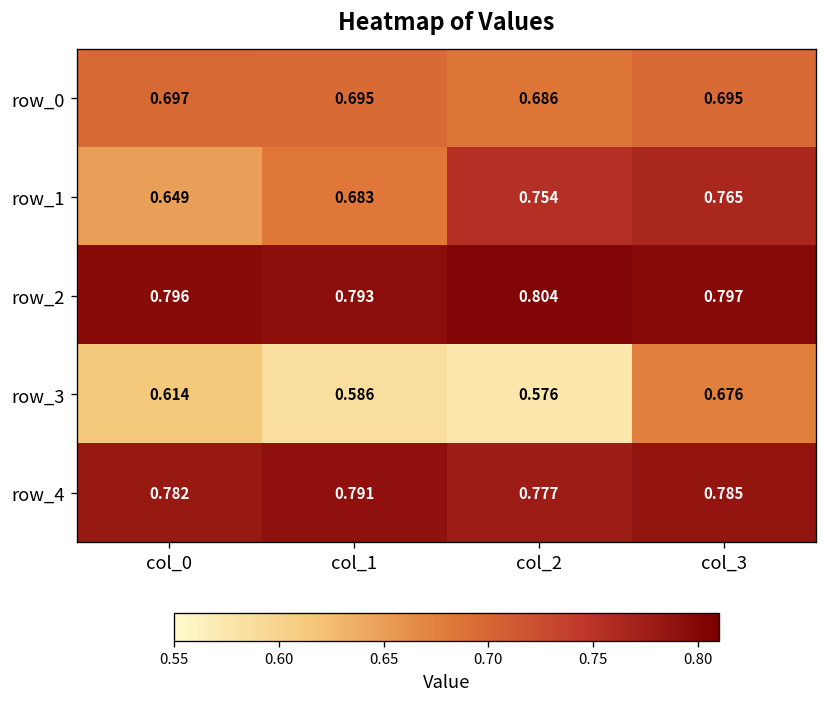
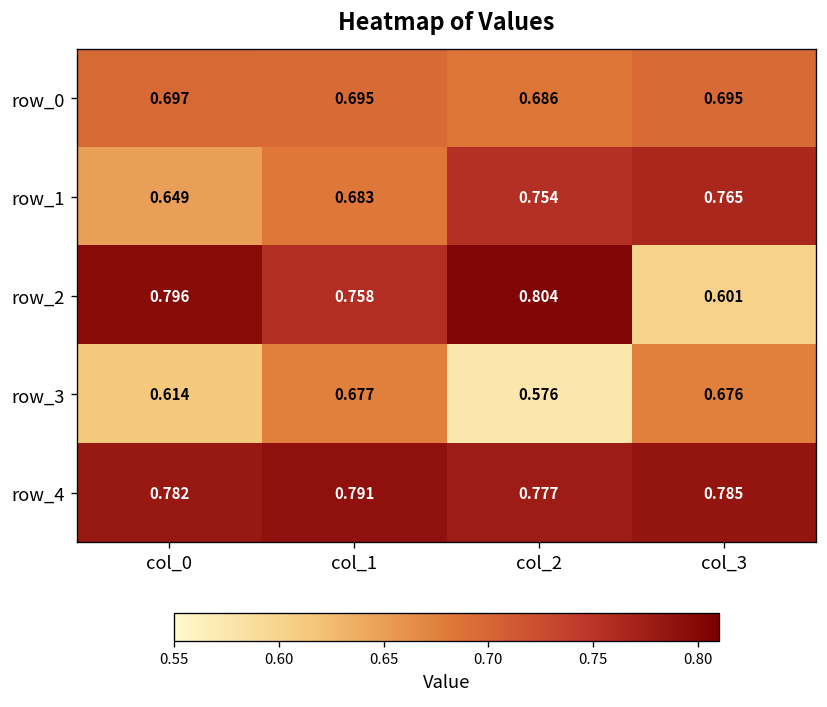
  {
    "row_0": {
      "col_0": 0.697,
      "col_1": 0.695,
      "col_2": 0.686,
      "col_3": 0.695
    },
    "row_1": {
      "col_0": 0.649,
      "col_1": 0.683,
      "col_2": 0.754,
      "col_3": 0.765
    },
    "row_2": {
      "col_0": 0.796,
-     "col_1": 0.793,
+     "col_1": 0.758,
      "col_2": 0.804,
-     "col_3": 0.797
+     "col_3": 0.601
    },
    "row_3": {
      "col_0": 0.614,
-     "col_1": 0.586,
+     "col_1": 0.677,
      "col_2": 0.576,
      "col_3": 0.676
    },
    "row_4": {
      "col_0": 0.782,
      "col_1": 0.791,
      "col_2": 0.777,
      "col_3": 0.785
    }
  }
